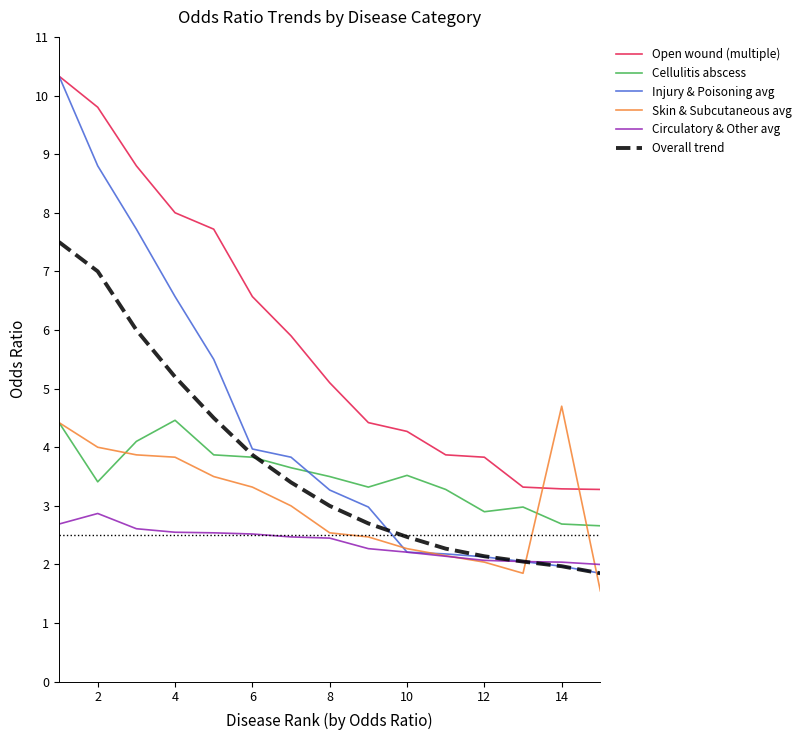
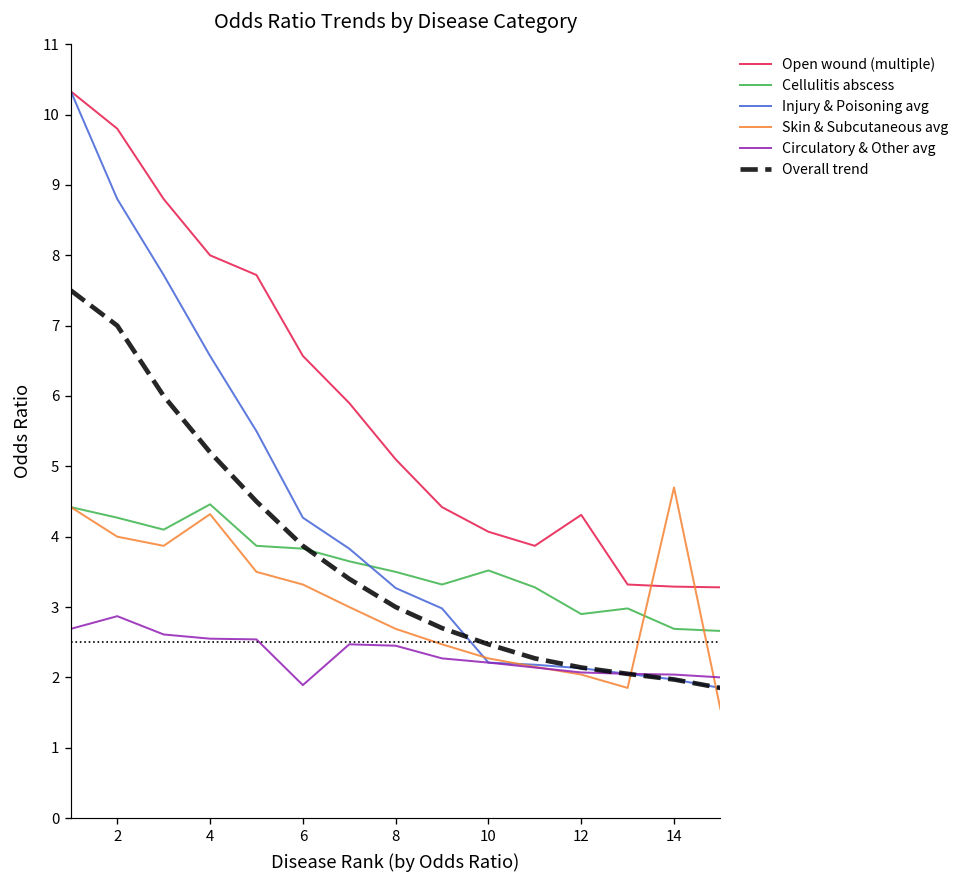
  {
    "Open wound (multiple)": {
      "2": 9.8,
      "4": 8.0,
      "6": 6.6,
      "8": 5.1,
-     "10": 4.3,
-     "12": 3.8,
+     "10": 4.1,
+     "12": 4.3,
      "14": 3.3
    },
    "Cellulitis abscess": {
-     "2": 3.4,
+     "2": 4.3,
      "4": 4.5,
      "8": 3.5,
      "10": 3.5,
      "12": 2.9,
      "14": 2.7
    },
    "Injury & Poisoning avg": {
      "2": 8.8,
      "4": 6.6,
-     "6": 4.0,
+     "6": 4.3,
      "8": 3.3
    },
    "Skin & Subcutaneous avg": {
      "2": 4.0,
-     "4": 3.8,
+     "4": 4.3,
      "6": 3.3,
-     "8": 2.5,
+     "8": 2.7,
      "10": 2.3,
      "14": 4.7
    },
    "Circulatory & Other avg": {
      "2": 2.9,
      "4": 2.6,
-     "6": 2.5,
+     "6": 1.9,
      "8": 2.5,
      "14": 2.0
    },
    "Overall trend": {
      "2": 7.0,
      "4": 5.2,
      "8": 3.0,
      "10": 2.5
    }
  }
